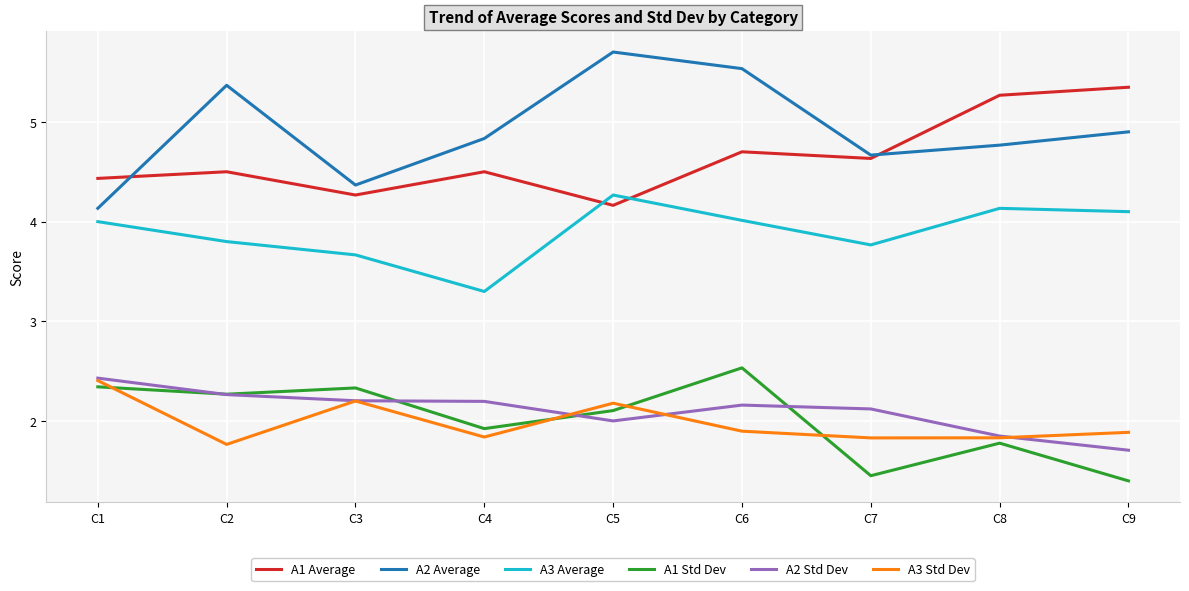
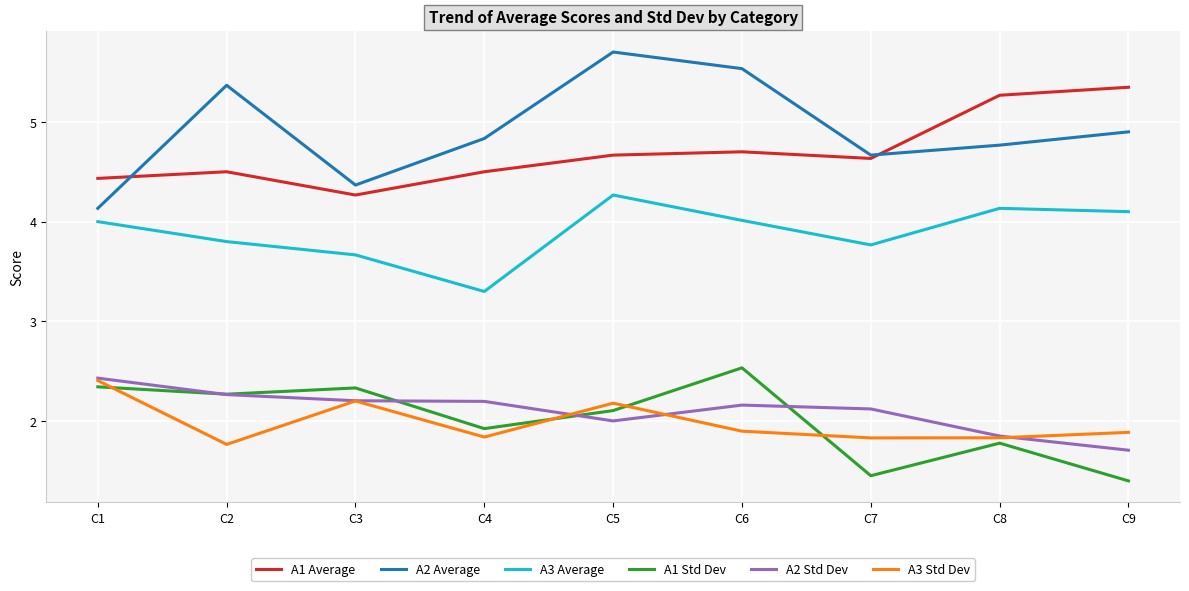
  {
    "A1 Average": {
      "C1": 4.4,
      "C2": 4.5,
      "C3": 4.3,
      "C4": 4.5,
-     "C5": 4.2,
+     "C5": 4.7,
      "C6": 4.7,
      "C7": 4.6,
      "C8": 5.3,
      "C9": 5.3
    },
    "A2 Average": {
      "C1": 4.1,
      "C2": 5.4,
      "C3": 4.4,
      "C4": 4.8,
      "C5": 5.7,
      "C6": 5.5,
      "C7": 4.7,
      "C8": 4.8,
      "C9": 4.9
    },
    "A3 Average": {
      "C1": 4.0,
      "C2": 3.8,
      "C3": 3.7,
      "C4": 3.3,
      "C5": 4.3,
      "C6": 4.0,
      "C7": 3.8,
      "C8": 4.1,
      "C9": 4.1
    },
    "A1 Std Dev": {
      "C1": 2.3,
      "C3": 2.3,
      "C4": 1.9,
      "C5": 2.1,
      "C6": 2.5,
      "C7": 1.5,
      "C8": 1.8,
      "C9": 1.4
    },
    "A2 Std Dev": {
      "C4": 2.2,
      "C5": 2.0,
      "C6": 2.2,
      "C7": 2.1,
      "C9": 1.7
    },
    "A3 Std Dev": {
      "C2": 1.8,
      "C4": 1.8,
      "C5": 2.2,
      "C6": 1.9,
      "C7": 1.8,
      "C9": 1.9
    }
  }
